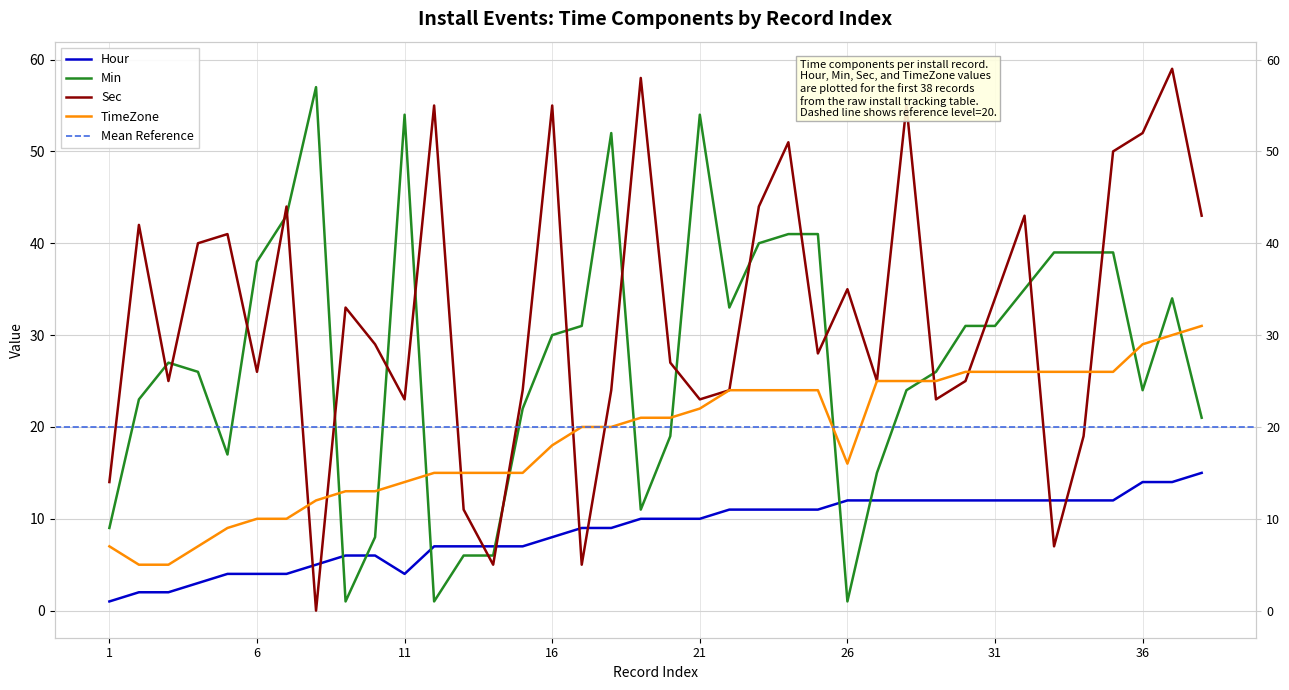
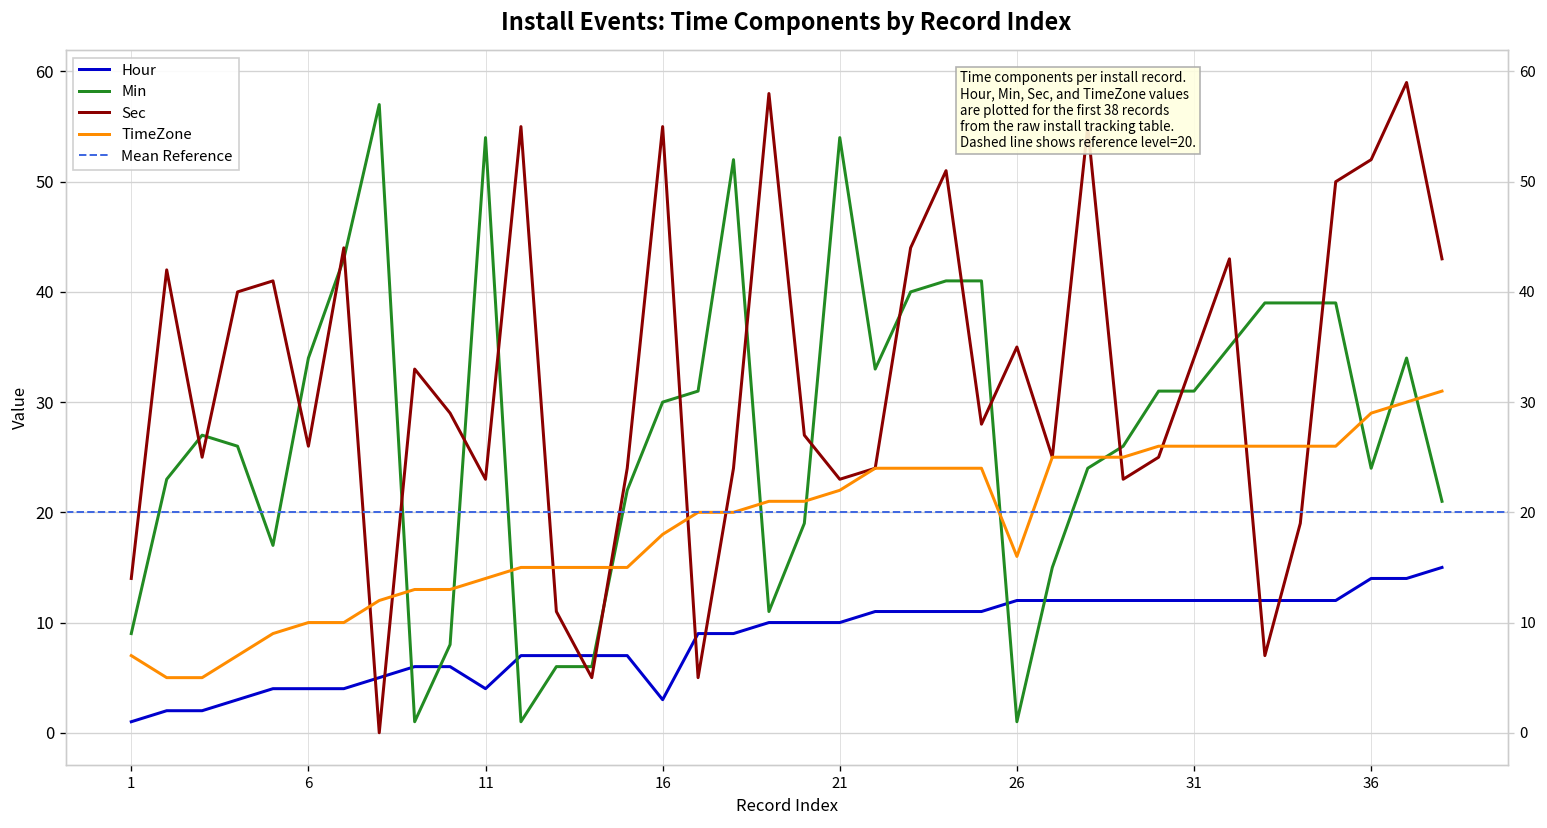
  {
    "Hour": {
      "1": 1,
      "6": 4,
      "11": 4,
-     "16": 8,
+     "16": 3,
      "21": 10,
      "26": 12,
      "31": 12,
      "36": 14
    },
    "Min": {
      "1": 9,
-     "6": 38,
+     "6": 34,
      "11": 54,
      "16": 30,
      "21": 54,
      "26": 1,
      "31": 31,
      "36": 24
    },
    "Sec": {
      "1": 14,
      "6": 26,
      "11": 23,
      "16": 55,
      "21": 23,
      "26": 35,
      "31": 34,
      "36": 52
    },
    "TimeZone": {
      "1": 7,
      "6": 10,
      "11": 14,
      "16": 18,
      "21": 22,
      "26": 16,
      "31": 26,
      "36": 29
    }
  }
